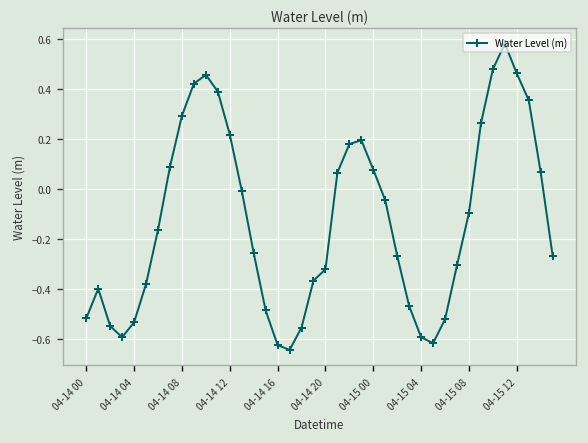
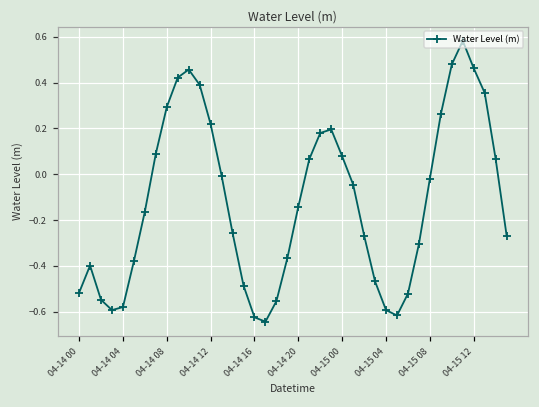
  {
    "04-14 00": -0.52,
-   "04-14 04": -0.53,
+   "04-14 04": -0.58,
    "04-14 08": 0.29,
    "04-14 12": 0.22,
    "04-14 16": -0.62,
-   "04-14 20": -0.32,
+   "04-14 20": -0.14,
    "04-15 00": 0.08,
    "04-15 04": -0.59,
-   "04-15 08": -0.09,
+   "04-15 08": -0.02,
    "04-15 12": 0.46
  }
